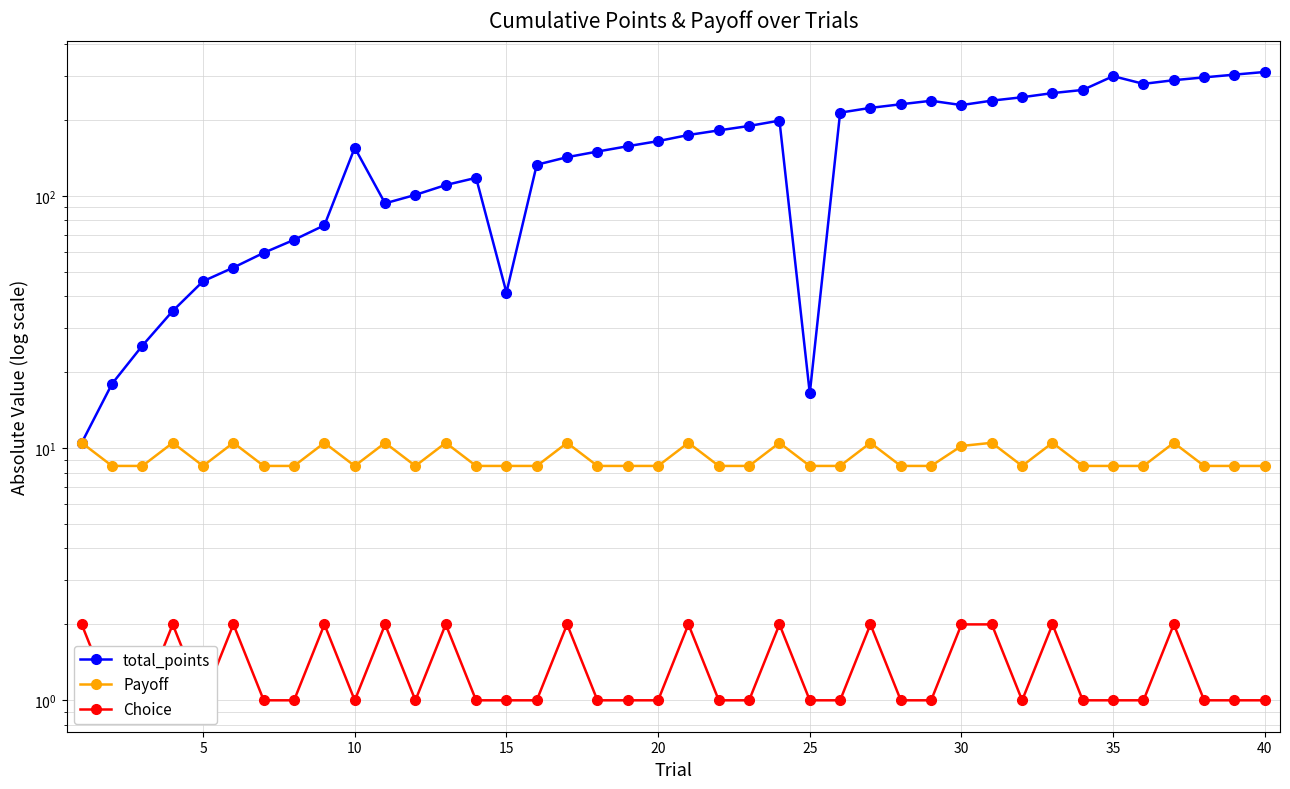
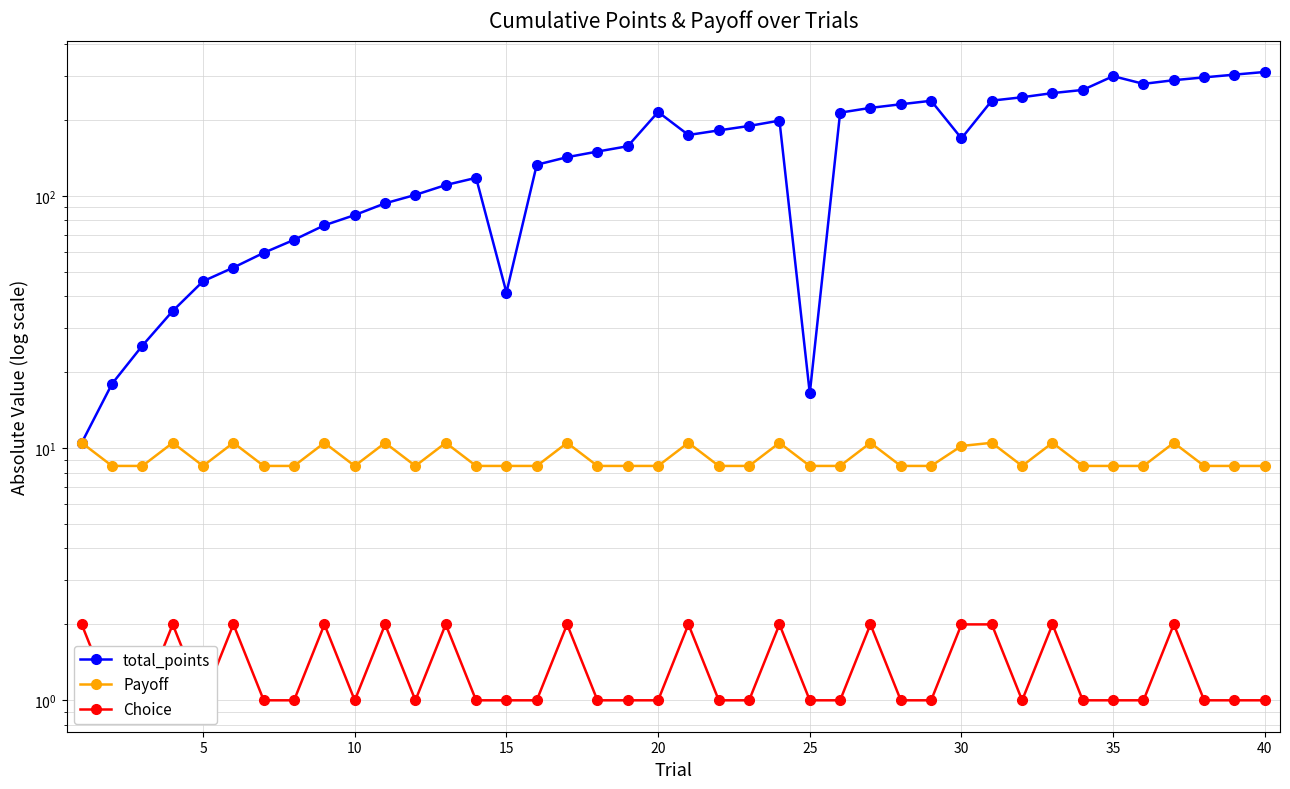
  {
    "total_points": {
      "5": 46,
-     "10": 160,
+     "10": 84,
      "15": 41,
-     "20": 170,
+     "20": 220,
      "25": 17,
-     "30": 230,
+     "30": 170,
      "35": 300,
      "40": 310
    },
    "Payoff": {
      "5": 8.5,
      "10": 8.5,
      "15": 8.5,
      "20": 8.5,
      "25": 8.5,
      "30": 10,
      "35": 8.5,
      "40": 8.5
    },
    "Choice": {
      "10": 1,
      "15": 1,
      "20": 1,
      "25": 1,
      "30": 2,
      "35": 1,
      "40": 1
    }
  }
